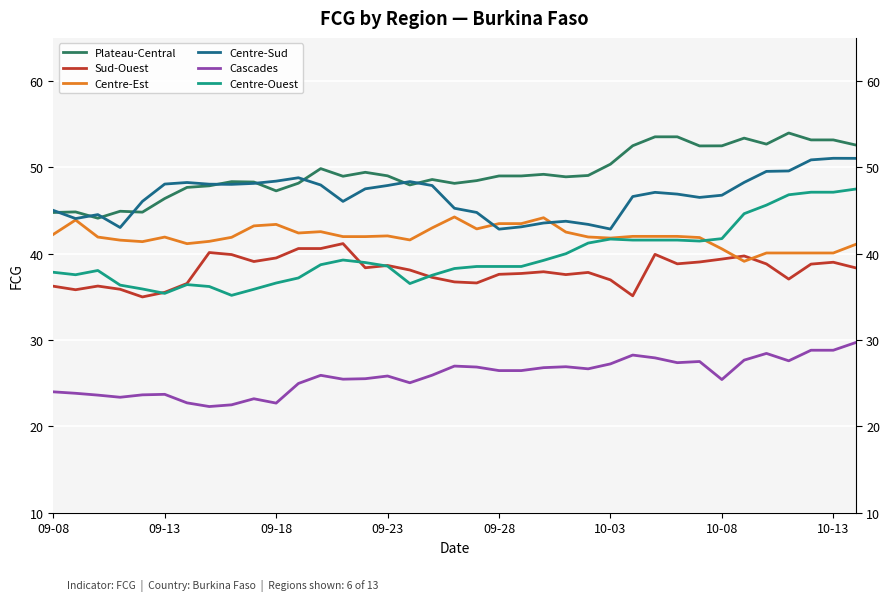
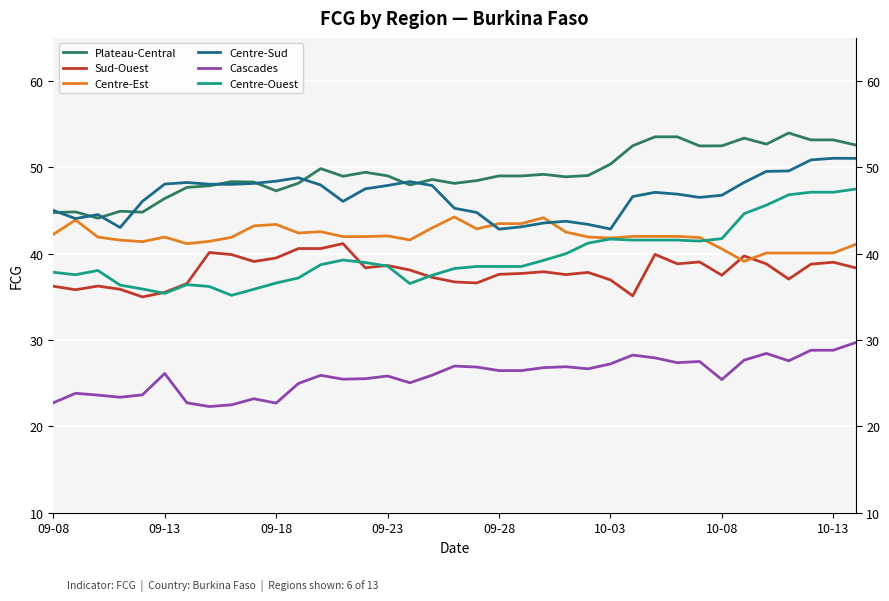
  {
    "Sud-Ouest": {
      "09-08": 36,
      "09-18": 40,
      "09-28": 38,
      "10-03": 37,
-     "10-08": 39,
+     "10-08": 38,
      "10-13": 39
    },
    "Centre-Est": {
      "09-08": 42,
      "09-13": 42,
      "09-18": 43,
      "09-23": 42,
      "09-28": 43,
      "10-08": 41,
      "10-13": 40
    },
    "Cascades": {
-     "09-08": 24,
-     "09-13": 24,
+     "09-08": 23,
+     "09-13": 26,
      "09-18": 23,
      "09-23": 26,
      "09-28": 26,
      "10-03": 27,
      "10-08": 25,
      "10-13": 29
    }
  }
